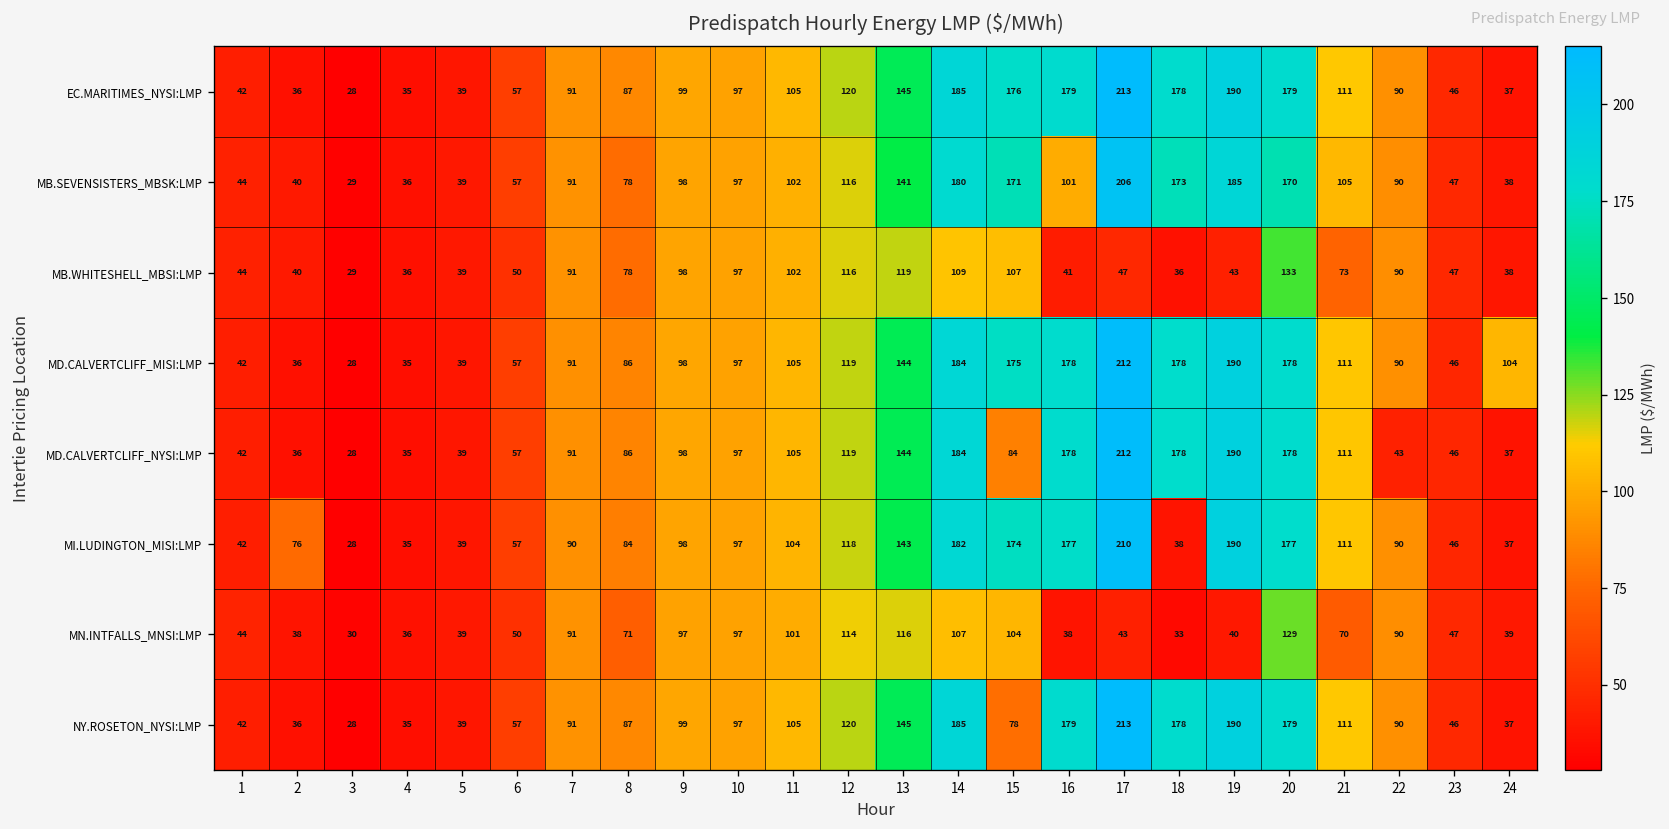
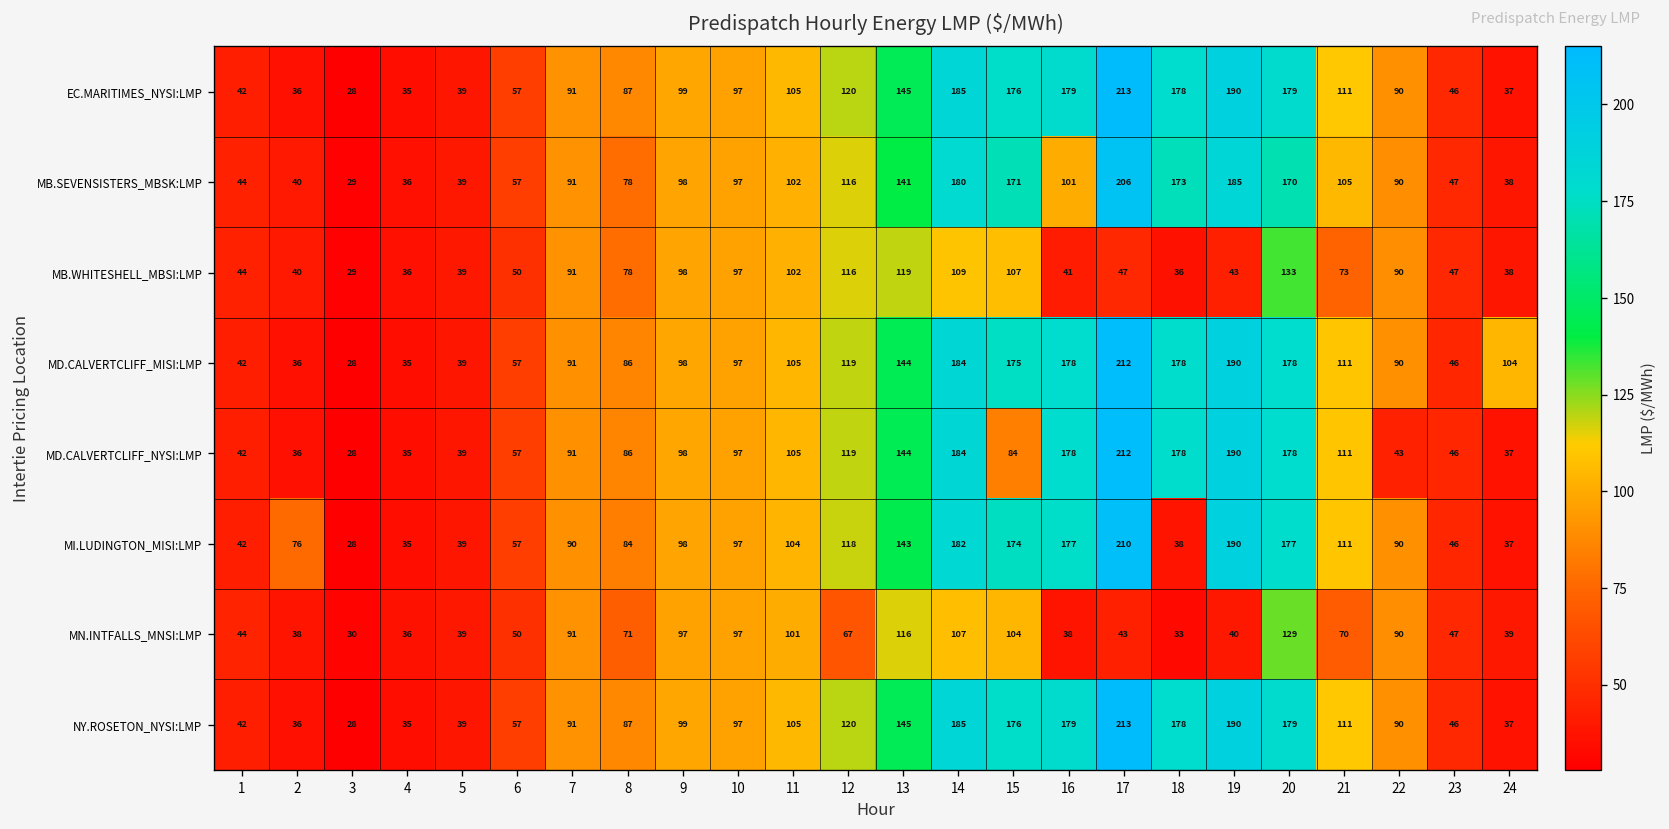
  {
    "EC.MARITIMES_NYSI:LMP": {
      "1": 42,
      "2": 36,
      "3": 28,
      "4": 35,
      "5": 39,
      "6": 57,
      "7": 91,
      "8": 87,
      "9": 99,
      "10": 97,
      "11": 105,
      "12": 120,
      "13": 145,
      "14": 185,
      "15": 176,
      "16": 179,
      "17": 213,
      "18": 178,
      "19": 190,
      "20": 179,
      "21": 111,
      "22": 90,
      "23": 46,
      "24": 37
    },
    "MB.SEVENSISTERS_MBSK:LMP": {
      "1": 44,
      "2": 40,
      "3": 29,
      "4": 36,
      "5": 39,
      "6": 57,
      "7": 91,
      "8": 78,
      "9": 98,
      "10": 97,
      "11": 102,
      "12": 116,
      "13": 141,
      "14": 180,
      "15": 171,
      "16": 101,
      "17": 206,
      "18": 173,
      "19": 185,
      "20": 170,
      "21": 105,
      "22": 90,
      "23": 47,
      "24": 38
    },
    "MB.WHITESHELL_MBSI:LMP": {
      "1": 44,
      "2": 40,
      "3": 29,
      "4": 36,
      "5": 39,
      "6": 50,
      "7": 91,
      "8": 78,
      "9": 98,
      "10": 97,
      "11": 102,
      "12": 116,
      "13": 119,
      "14": 109,
      "15": 107,
      "16": 41,
      "17": 47,
      "18": 36,
      "19": 43,
      "20": 133,
      "21": 73,
      "22": 90,
      "23": 47,
      "24": 38
    },
    "MD.CALVERTCLIFF_MISI:LMP": {
      "1": 42,
      "2": 36,
      "3": 28,
      "4": 35,
      "5": 39,
      "6": 57,
      "7": 91,
      "8": 86,
      "9": 98,
      "10": 97,
      "11": 105,
      "12": 119,
      "13": 144,
      "14": 184,
      "15": 175,
      "16": 178,
      "17": 212,
      "18": 178,
      "19": 190,
      "20": 178,
      "21": 111,
      "22": 90,
      "23": 46,
      "24": 104
    },
    "MD.CALVERTCLIFF_NYSI:LMP": {
      "1": 42,
      "2": 36,
      "3": 28,
      "4": 35,
      "5": 39,
      "6": 57,
      "7": 91,
      "8": 86,
      "9": 98,
      "10": 97,
      "11": 105,
      "12": 119,
      "13": 144,
      "14": 184,
      "15": 84,
      "16": 178,
      "17": 212,
      "18": 178,
      "19": 190,
      "20": 178,
      "21": 111,
      "22": 43,
      "23": 46,
      "24": 37
    },
    "MI.LUDINGTON_MISI:LMP": {
      "1": 42,
      "2": 76,
      "3": 28,
      "4": 35,
      "5": 39,
      "6": 57,
      "7": 90,
      "8": 84,
      "9": 98,
      "10": 97,
      "11": 104,
      "12": 118,
      "13": 143,
      "14": 182,
      "15": 174,
      "16": 177,
      "17": 210,
      "18": 38,
      "19": 190,
      "20": 177,
      "21": 111,
      "22": 90,
      "23": 46,
      "24": 37
    },
    "MN.INTFALLS_MNSI:LMP": {
      "1": 44,
      "2": 38,
      "3": 30,
      "4": 36,
      "5": 39,
      "6": 50,
      "7": 91,
      "8": 71,
      "9": 97,
      "10": 97,
      "11": 101,
-     "12": 114,
+     "12": 67,
      "13": 116,
      "14": 107,
      "15": 104,
      "16": 38,
      "17": 43,
      "18": 33,
      "19": 40,
      "20": 129,
      "21": 70,
      "22": 90,
      "23": 47,
      "24": 39
    },
    "NY.ROSETON_NYSI:LMP": {
      "1": 42,
      "2": 36,
      "3": 28,
      "4": 35,
      "5": 39,
      "6": 57,
      "7": 91,
      "8": 87,
      "9": 99,
      "10": 97,
      "11": 105,
      "12": 120,
      "13": 145,
      "14": 185,
-     "15": 78,
+     "15": 176,
      "16": 179,
      "17": 213,
      "18": 178,
      "19": 190,
      "20": 179,
      "21": 111,
      "22": 90,
      "23": 46,
      "24": 37
    }
  }
